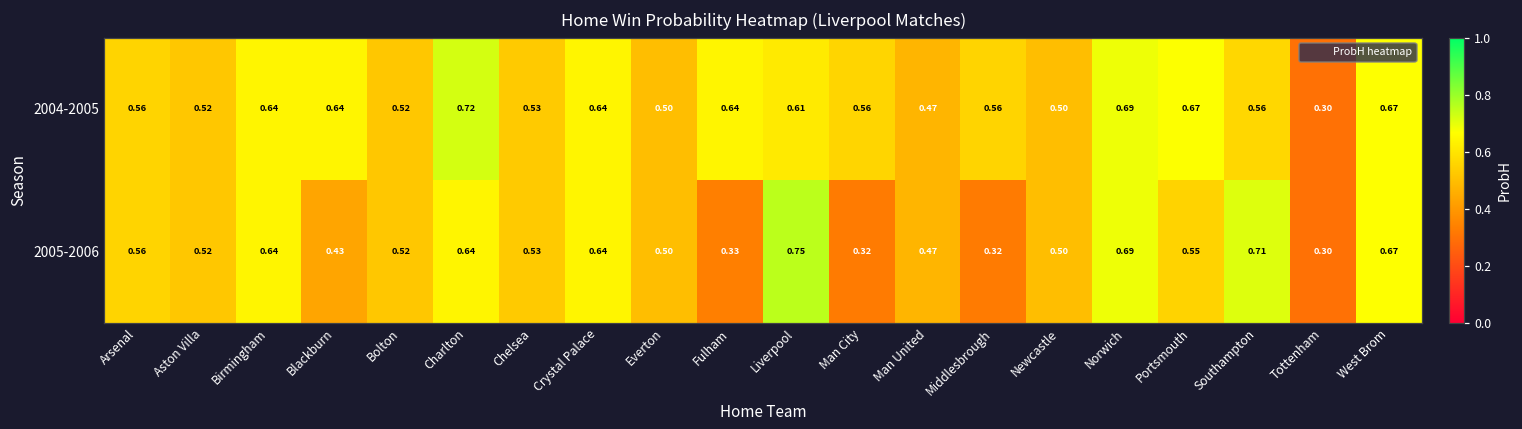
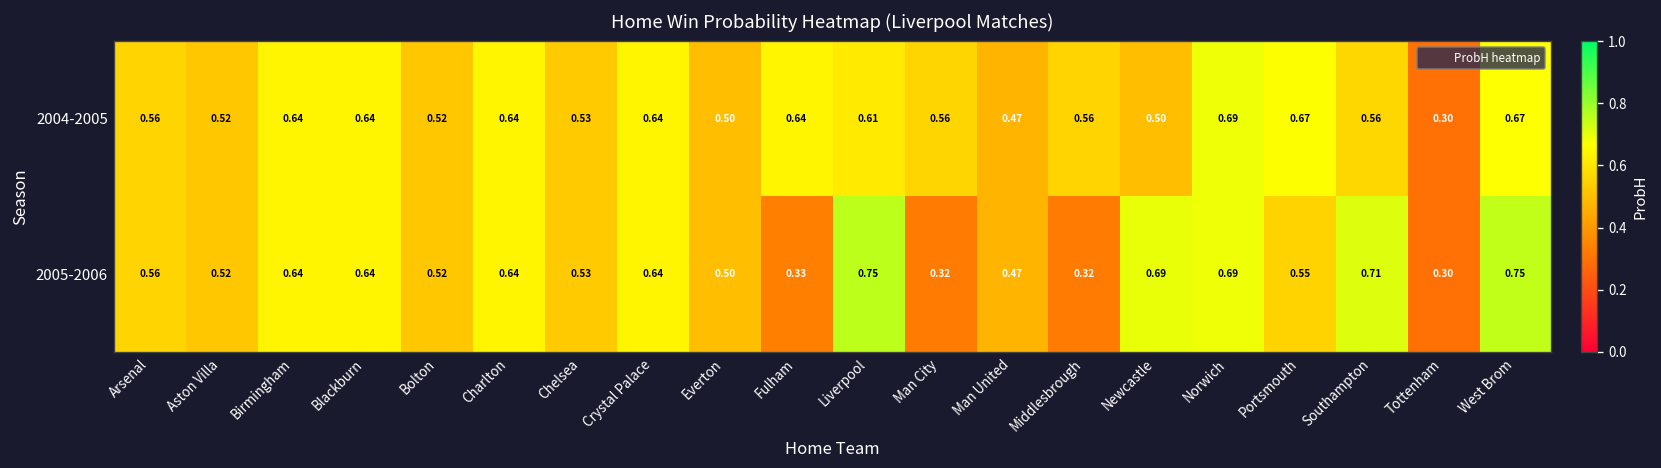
  {
    "2004-2005": {
      "Arsenal": 0.56,
      "Aston Villa": 0.52,
      "Birmingham": 0.64,
      "Blackburn": 0.64,
      "Bolton": 0.52,
-     "Charlton": 0.72,
+     "Charlton": 0.64,
      "Chelsea": 0.53,
      "Crystal Palace": 0.64,
      "Everton": 0.50,
      "Fulham": 0.64,
      "Liverpool": 0.61,
      "Man City": 0.56,
      "Man United": 0.47,
      "Middlesbrough": 0.56,
      "Newcastle": 0.50,
      "Norwich": 0.69,
      "Portsmouth": 0.67,
      "Southampton": 0.56,
      "Tottenham": 0.30,
      "West Brom": 0.67
    },
    "2005-2006": {
      "Arsenal": 0.56,
      "Aston Villa": 0.52,
      "Birmingham": 0.64,
-     "Blackburn": 0.43,
+     "Blackburn": 0.64,
      "Bolton": 0.52,
      "Charlton": 0.64,
      "Chelsea": 0.53,
      "Crystal Palace": 0.64,
      "Everton": 0.50,
      "Fulham": 0.33,
      "Liverpool": 0.75,
      "Man City": 0.32,
      "Man United": 0.47,
      "Middlesbrough": 0.32,
-     "Newcastle": 0.50,
+     "Newcastle": 0.69,
      "Norwich": 0.69,
      "Portsmouth": 0.55,
      "Southampton": 0.71,
      "Tottenham": 0.30,
-     "West Brom": 0.67
+     "West Brom": 0.75
    }
  }
